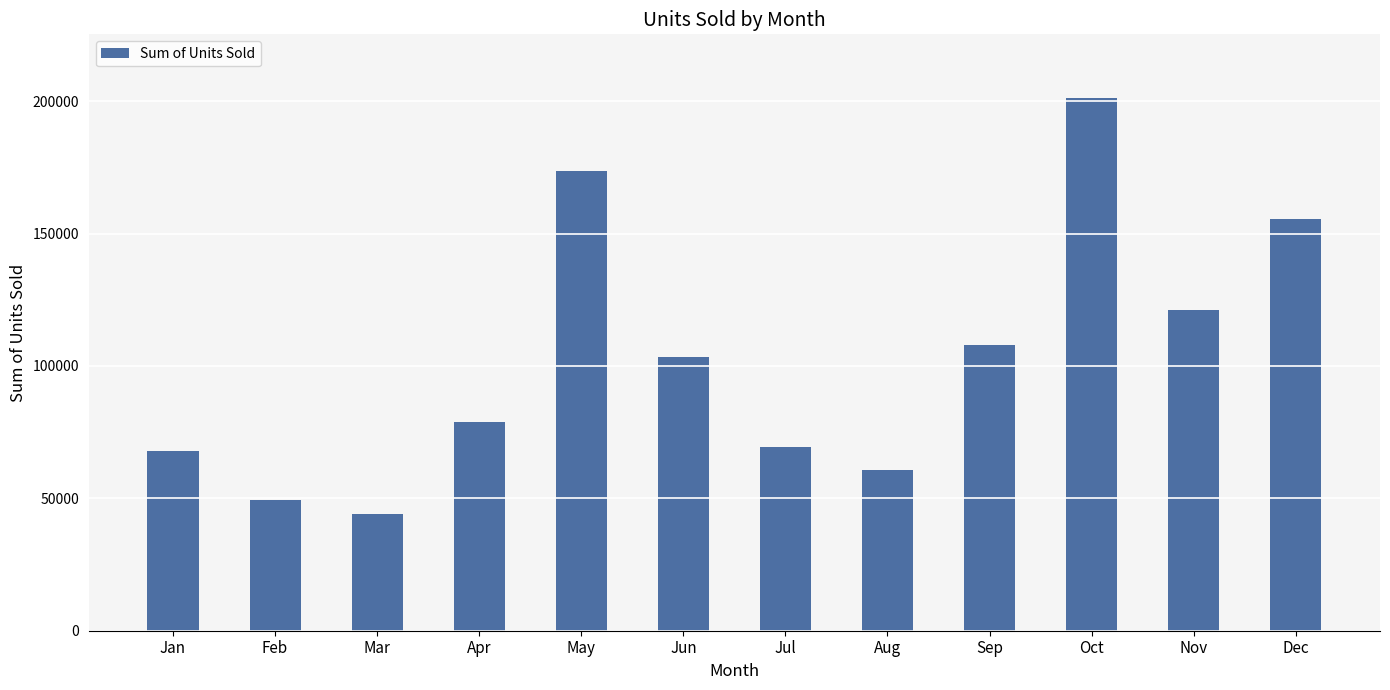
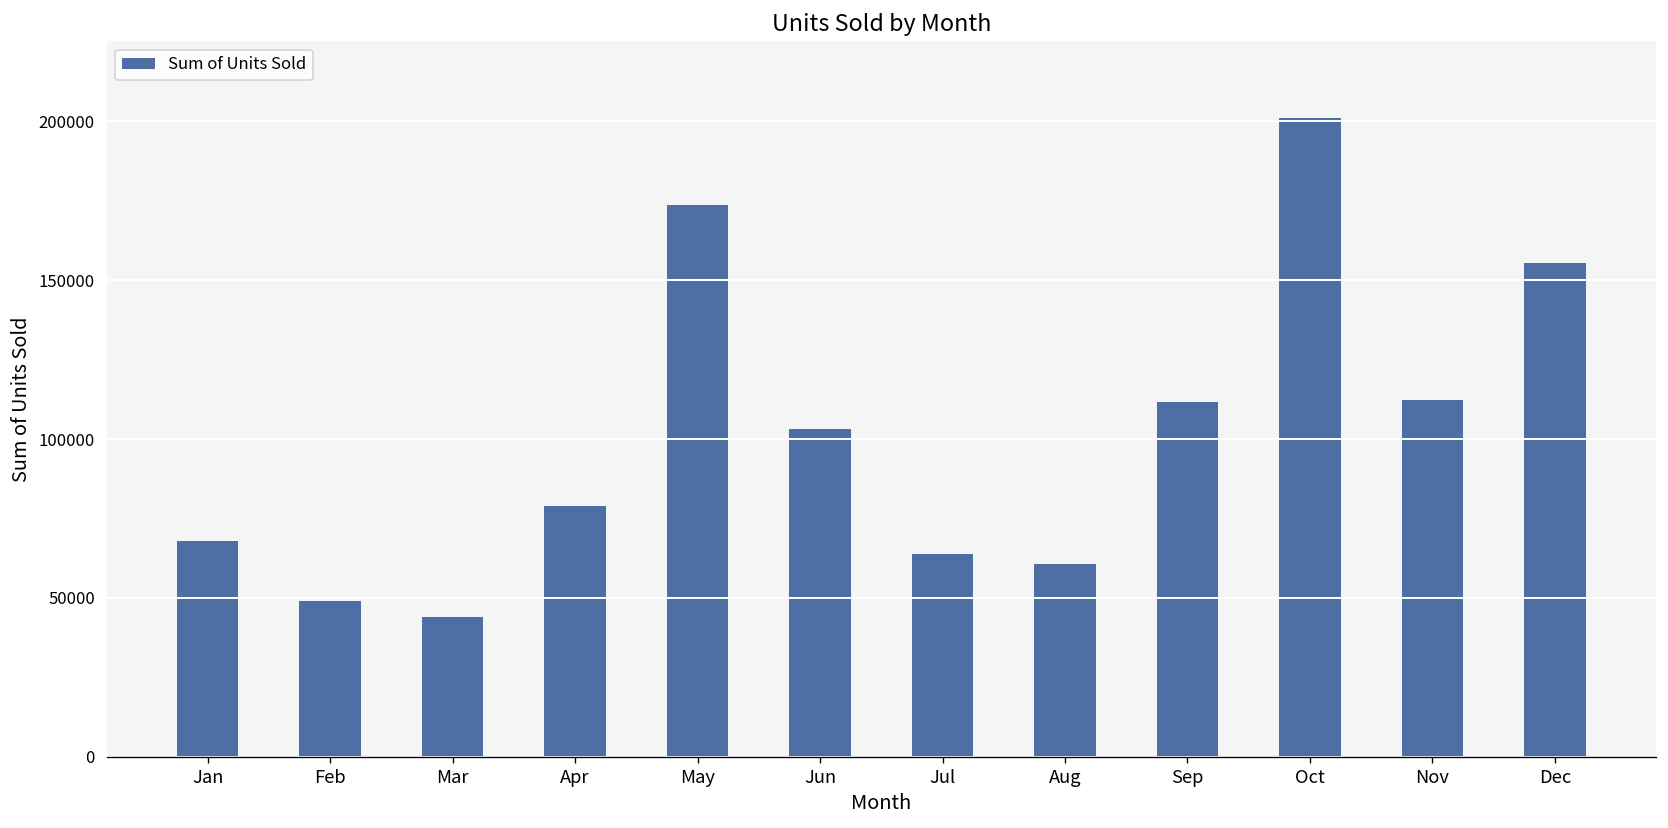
  {
    "Jan": 68000,
    "Feb": 49000,
    "Mar": 44000,
    "Apr": 79000,
    "May": 174000,
    "Jun": 103000,
-   "Jul": 69000,
+   "Jul": 64000,
    "Aug": 61000,
-   "Sep": 108000,
+   "Sep": 112000,
    "Oct": 201000,
-   "Nov": 121000,
+   "Nov": 112000,
    "Dec": 155000
  }
